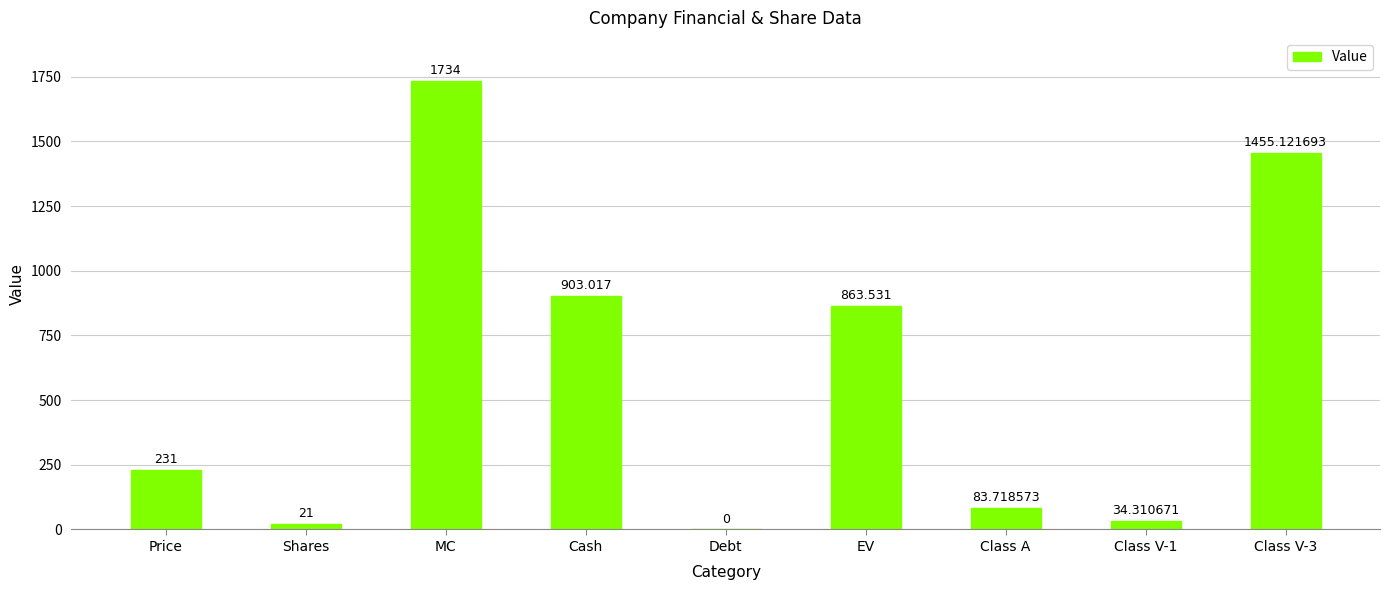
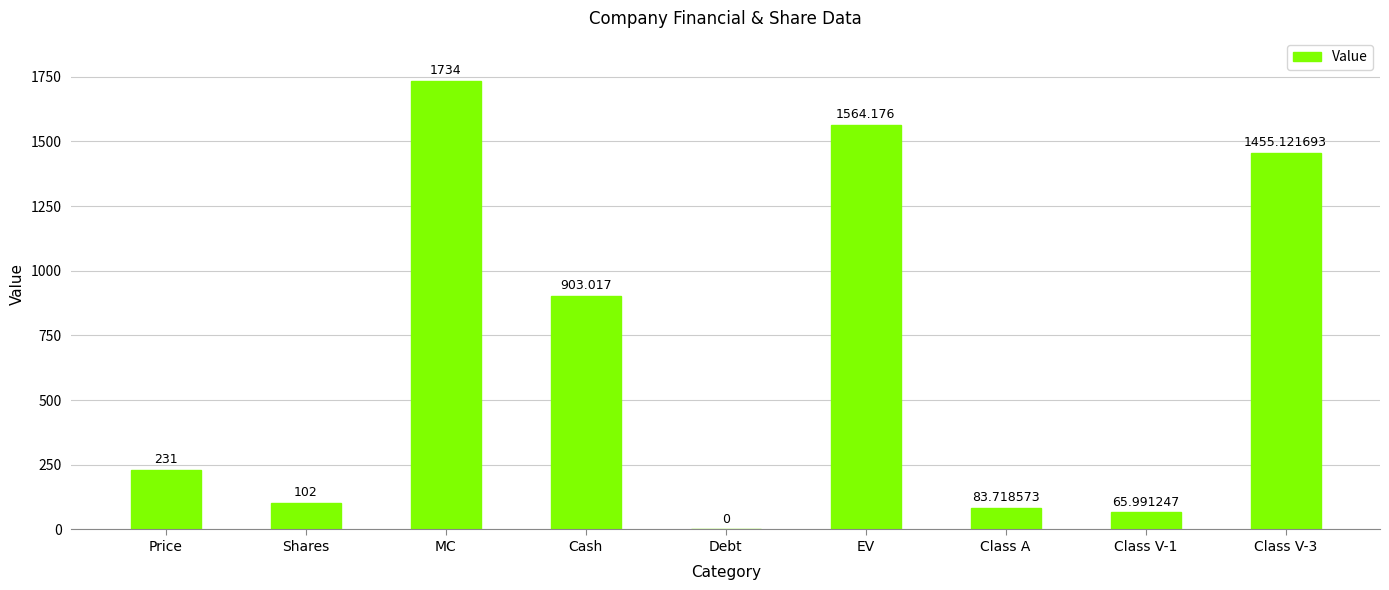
  {
    "Price": 231,
-   "Shares": 21,
+   "Shares": 102,
    "MC": 1734,
    "Cash": 903.017,
    "Debt": 0,
-   "EV": 863.531,
+   "EV": 1564.176,
    "Class A": 83.718573,
-   "Class V-1": 34.310671,
+   "Class V-1": 65.991247,
    "Class V-3": 1455.121693
  }
